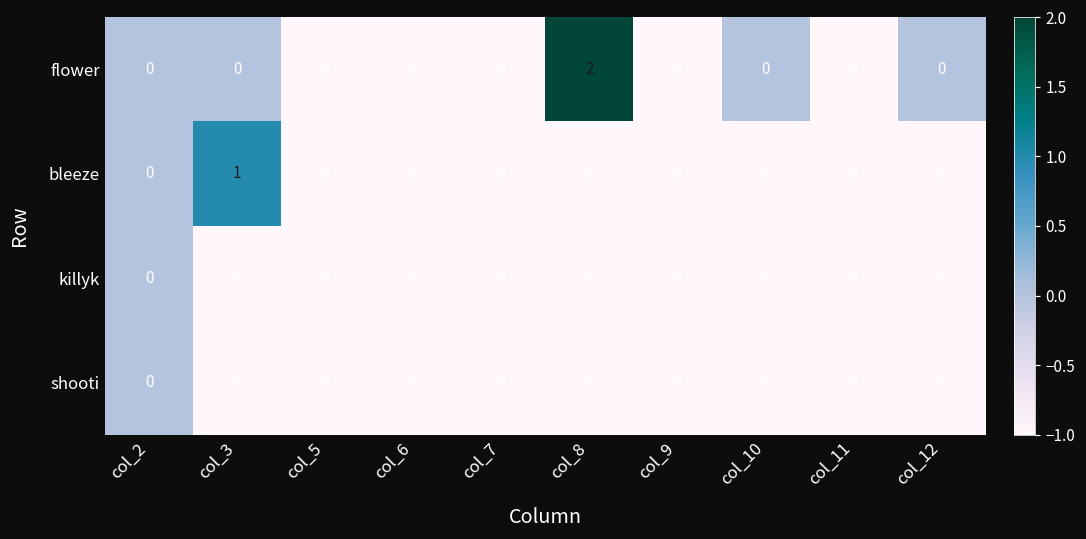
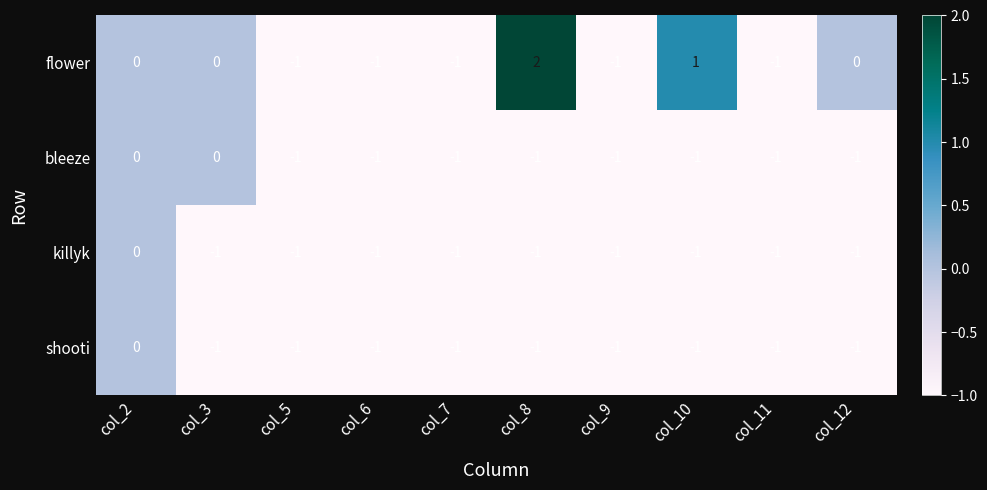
  {
    "flower": {
      "col_2": 0,
      "col_3": 0,
-     "col_10": 0,
+     "col_10": 1,
      "col_12": 0
    },
    "bleeze": {
      "col_2": 0,
-     "col_3": 1
+     "col_3": 0
    },
    "killyk": {
      "col_2": 0
    },
    "shooti": {
      "col_2": 0
    }
  }
